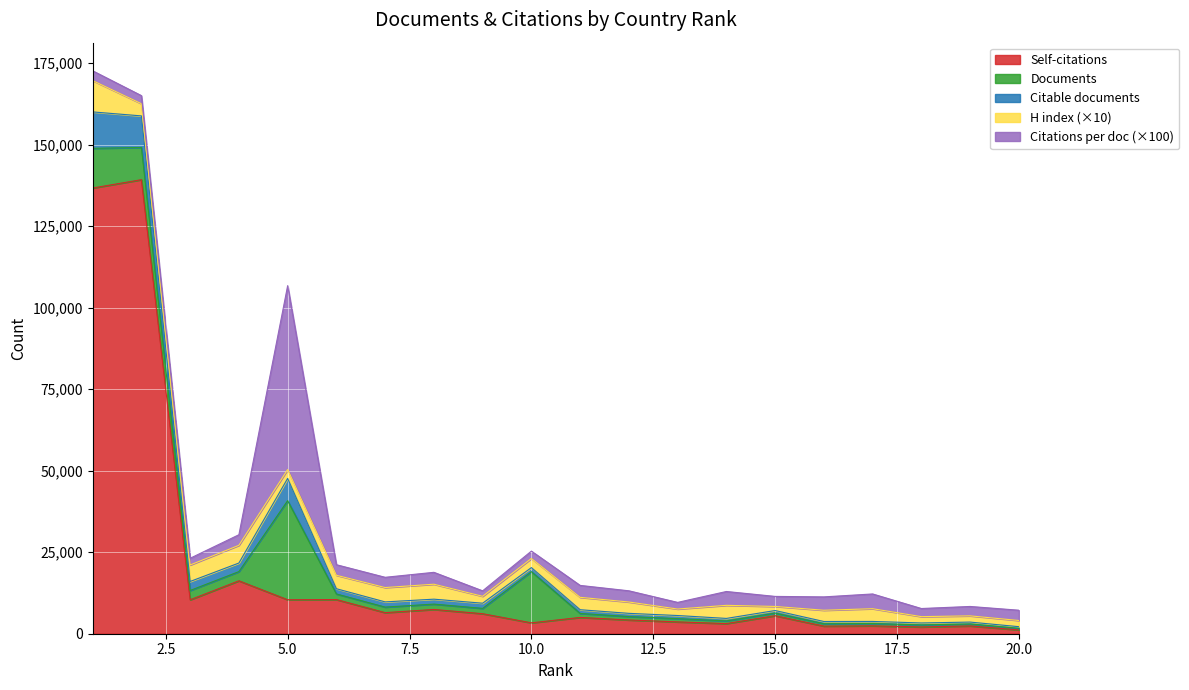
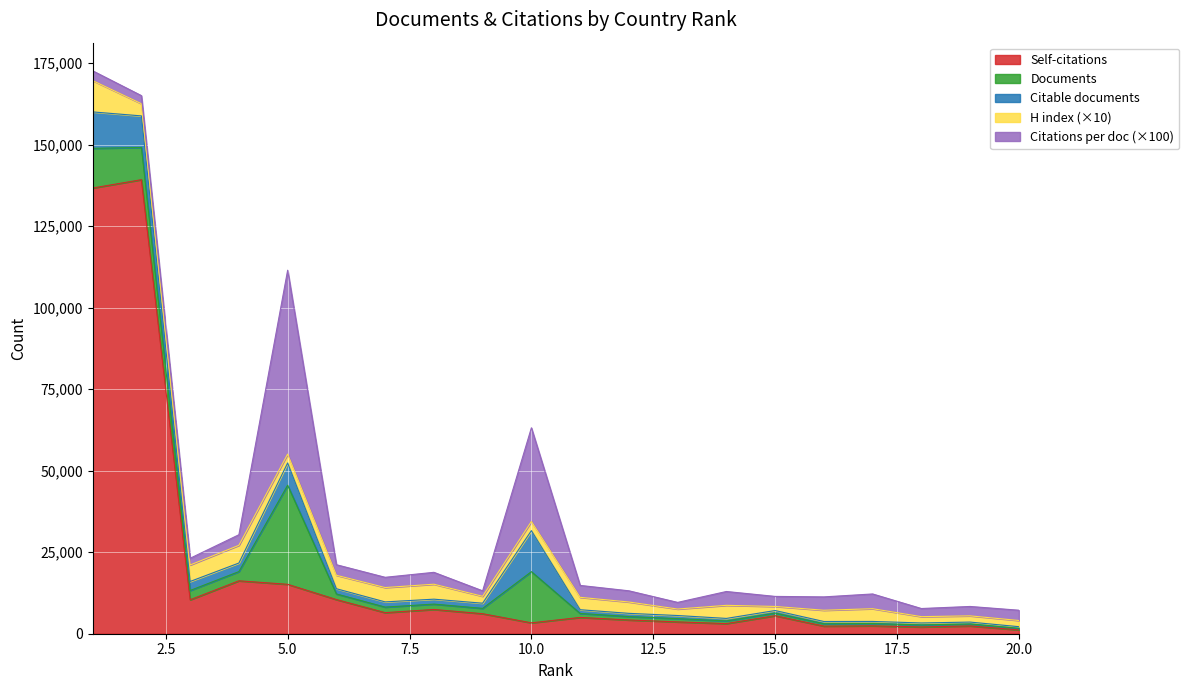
  {
    "Self-citations": {
-     "5.0": "10,000",
+     "5.0": "15,000",
      "10.0": "3,000",
      "15.0": "6,000"
    },
    "Documents": {
      "5.0": "30,000",
      "10.0": "16,000",
      "15.0": "1,000"
    },
    "Citable documents": {
      "5.0": "7,000",
-     "10.0": "1,000",
+     "10.0": "13,000",
      "15.0": "1,000"
    },
    "H index (×10)": {
      "5.0": "3,000",
      "10.0": "3,000",
      "15.0": "1,000",
      "20.0": "2,000"
    },
    "Citations per doc (×100)": {
      "5.0": "56,000",
-     "10.0": "2,000",
+     "10.0": "29,000",
      "15.0": "3,000",
      "20.0": "3,000"
    }
  }
